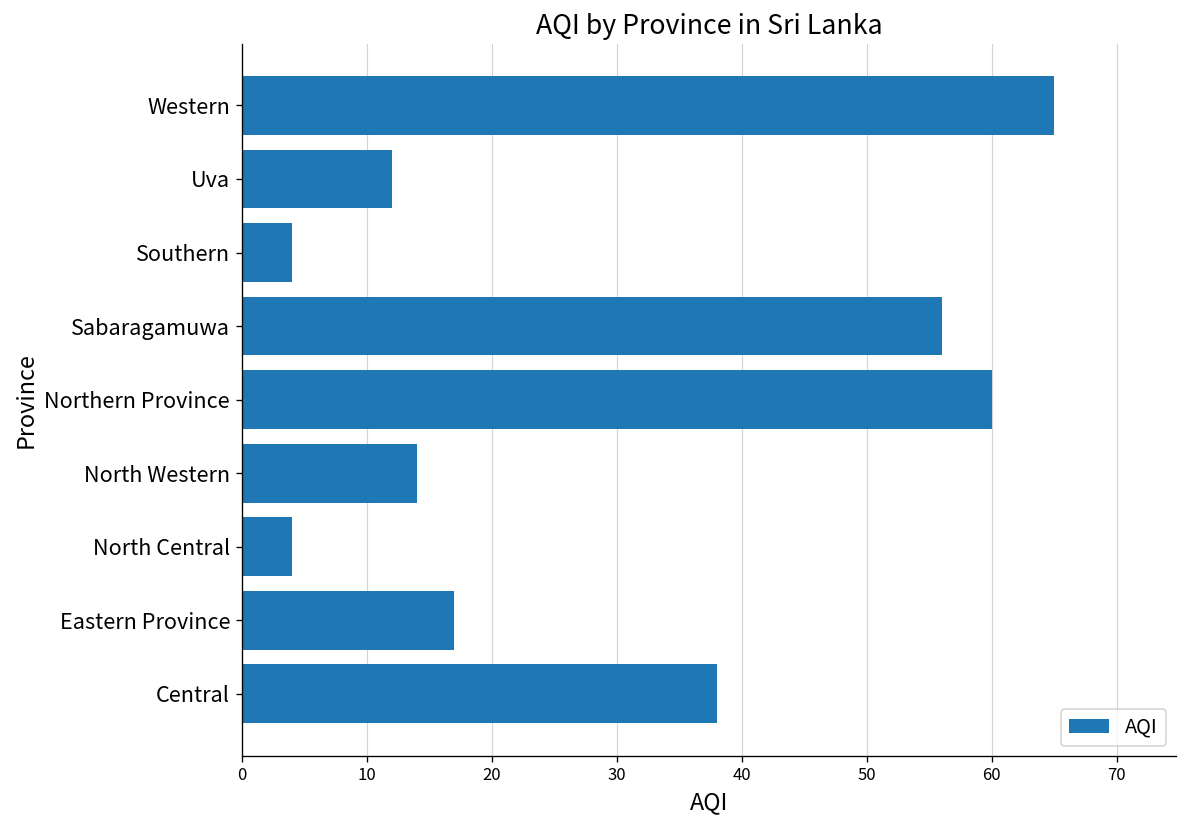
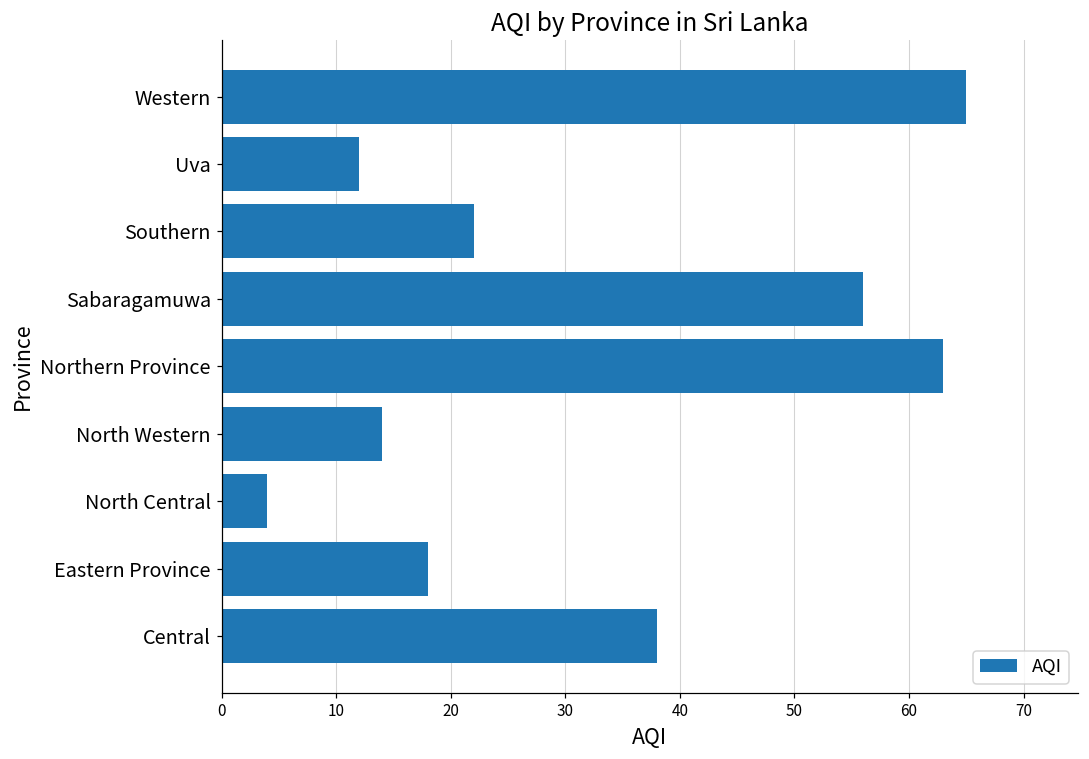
  {
    "Western": 65,
    "Uva": 12,
-   "Southern": 4,
+   "Southern": 22,
    "Sabaragamuwa": 56,
-   "Northern Province": 60,
+   "Northern Province": 63,
    "North Western": 14,
    "North Central": 4,
-   "Eastern Province": 17,
+   "Eastern Province": 18,
    "Central": 38
  }
